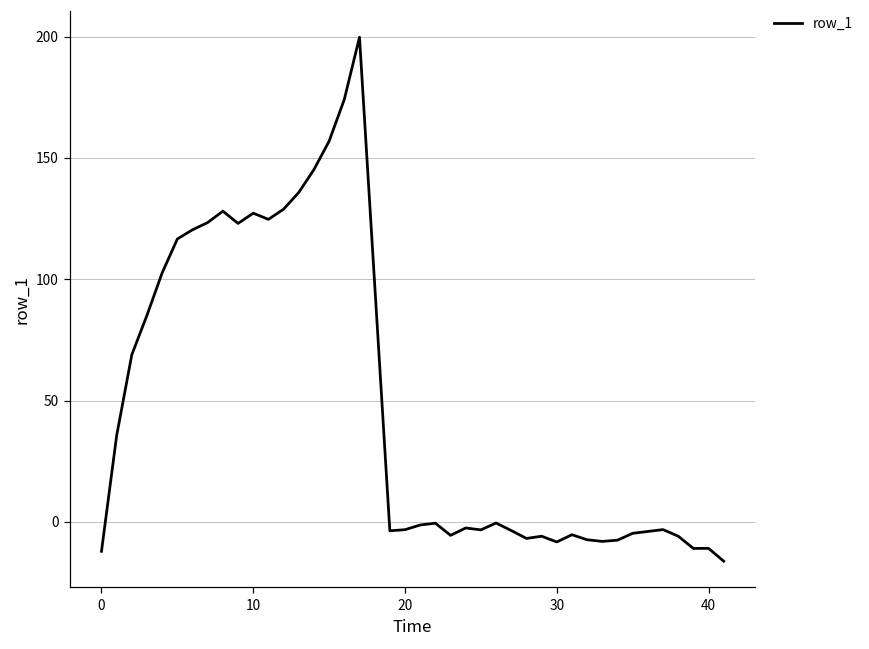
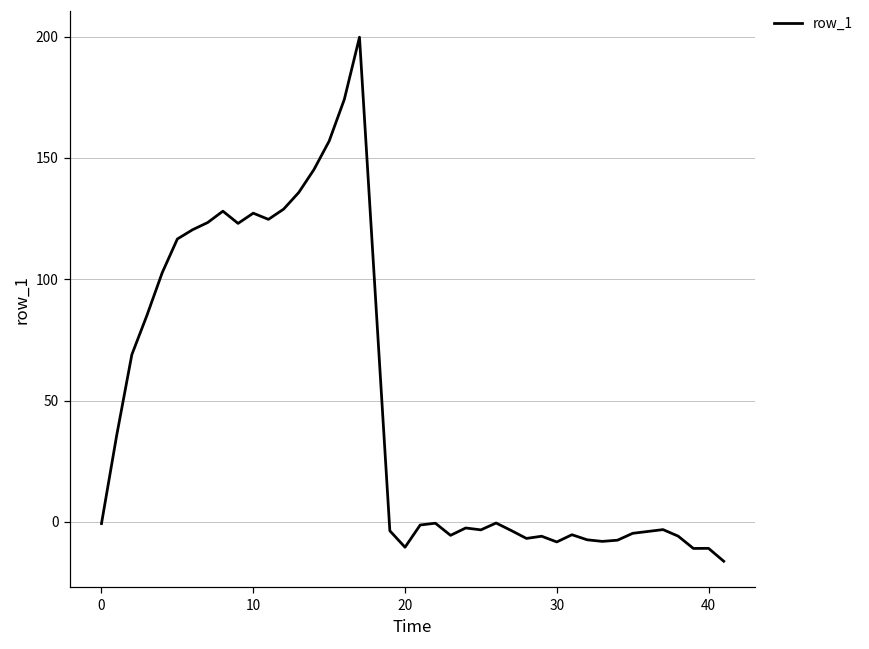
  {
-   "0": -12,
+   "0": -1,
    "10": 127,
-   "20": -3,
+   "20": -10,
    "30": -8,
    "40": -11
  }
